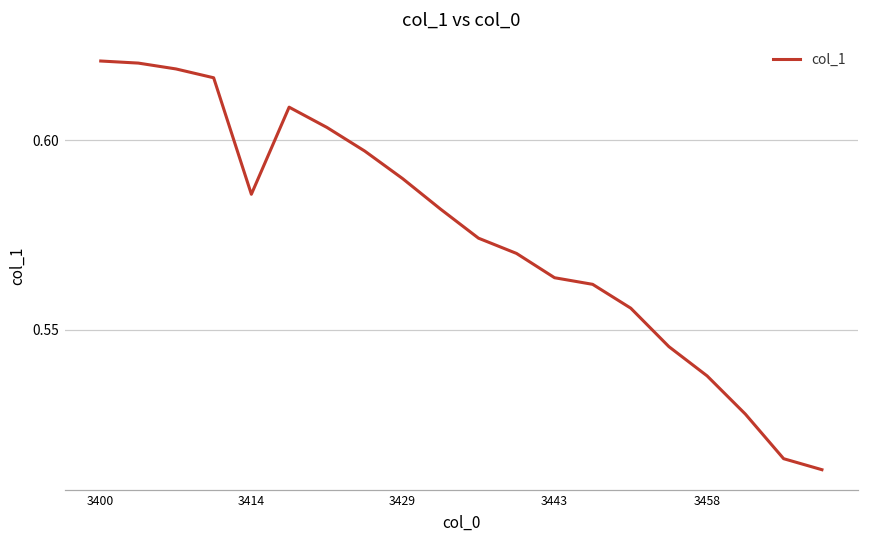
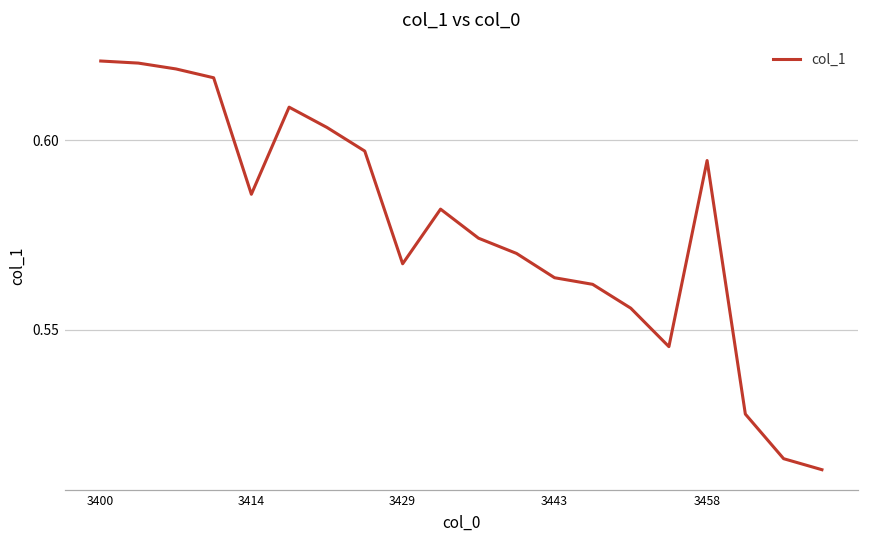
  {
    "3400": 0.621,
    "3414": 0.586,
-   "3429": 0.590,
+   "3429": 0.567,
    "3443": 0.564,
-   "3458": 0.538
+   "3458": 0.595
  }
